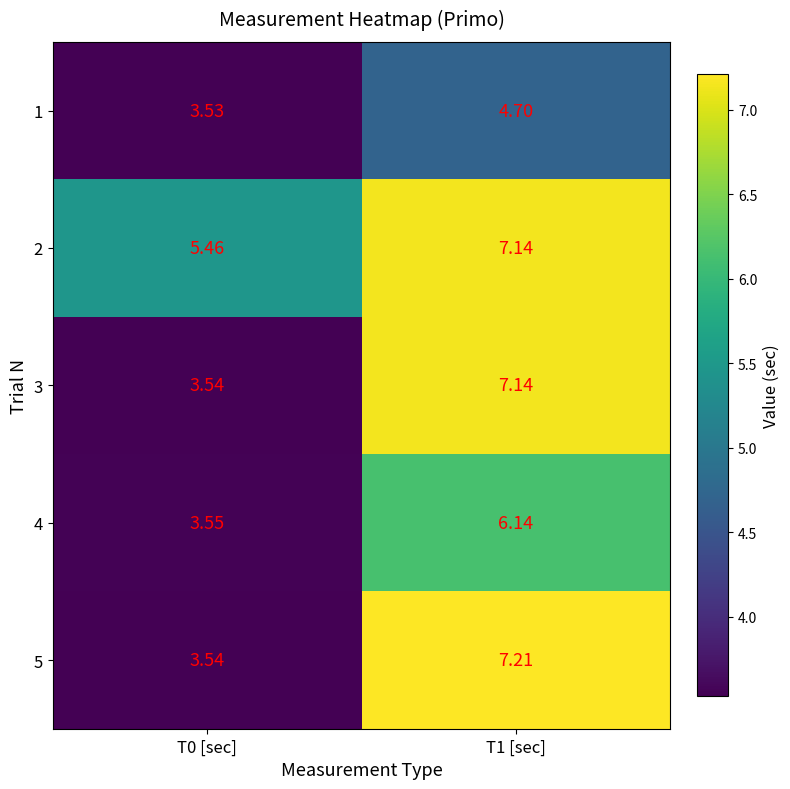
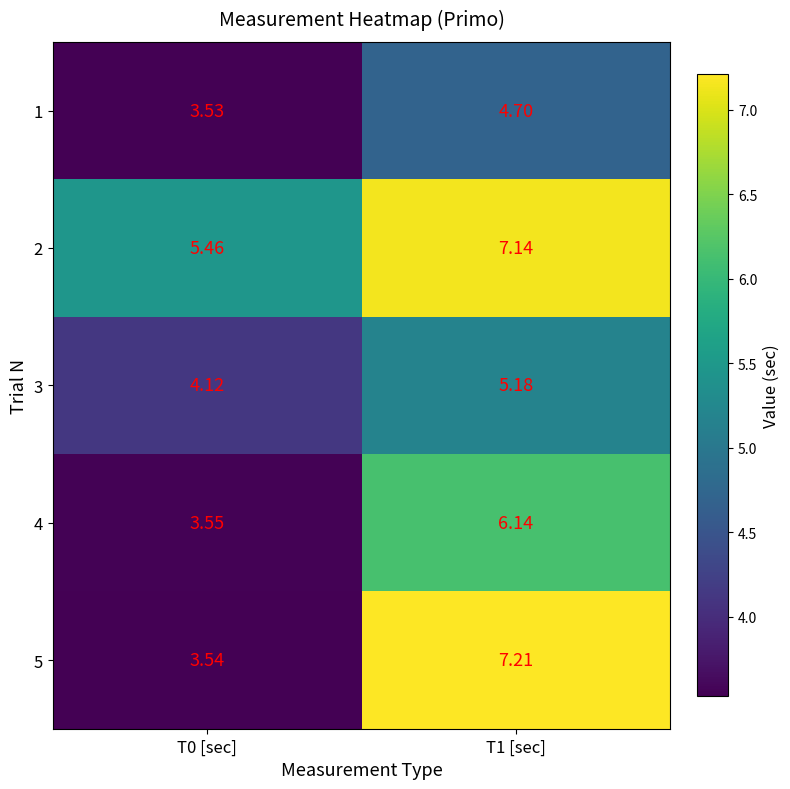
  {
    "1": {
      "T0 [sec]": 3.53,
      "T1 [sec]": 4.70
    },
    "2": {
      "T0 [sec]": 5.46,
      "T1 [sec]": 7.14
    },
    "3": {
-     "T0 [sec]": 3.54,
-     "T1 [sec]": 7.14
+     "T0 [sec]": 4.12,
+     "T1 [sec]": 5.18
    },
    "4": {
      "T0 [sec]": 3.55,
      "T1 [sec]": 6.14
    },
    "5": {
      "T0 [sec]": 3.54,
      "T1 [sec]": 7.21
    }
  }
